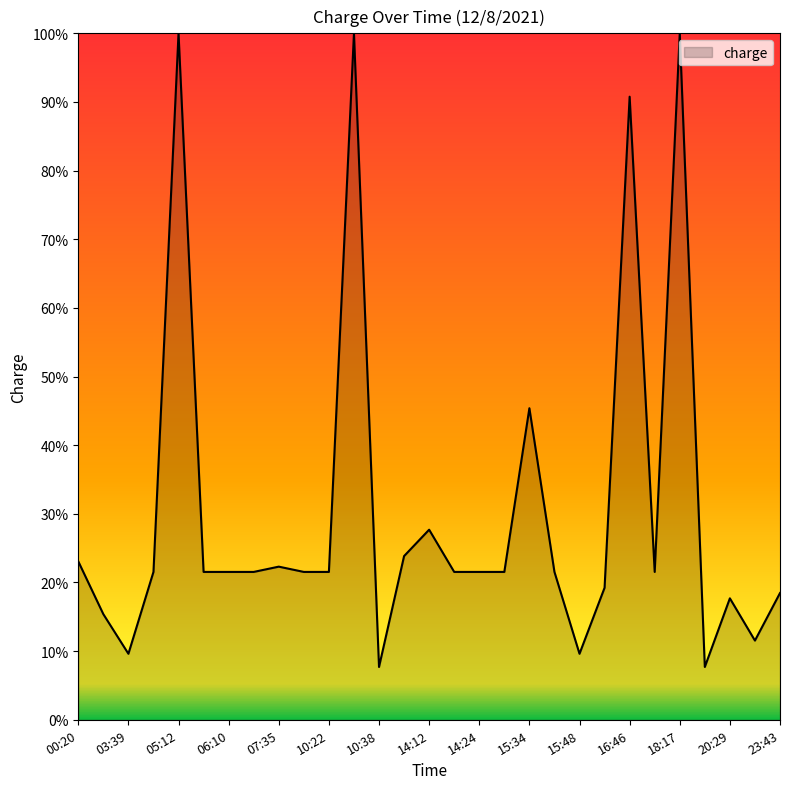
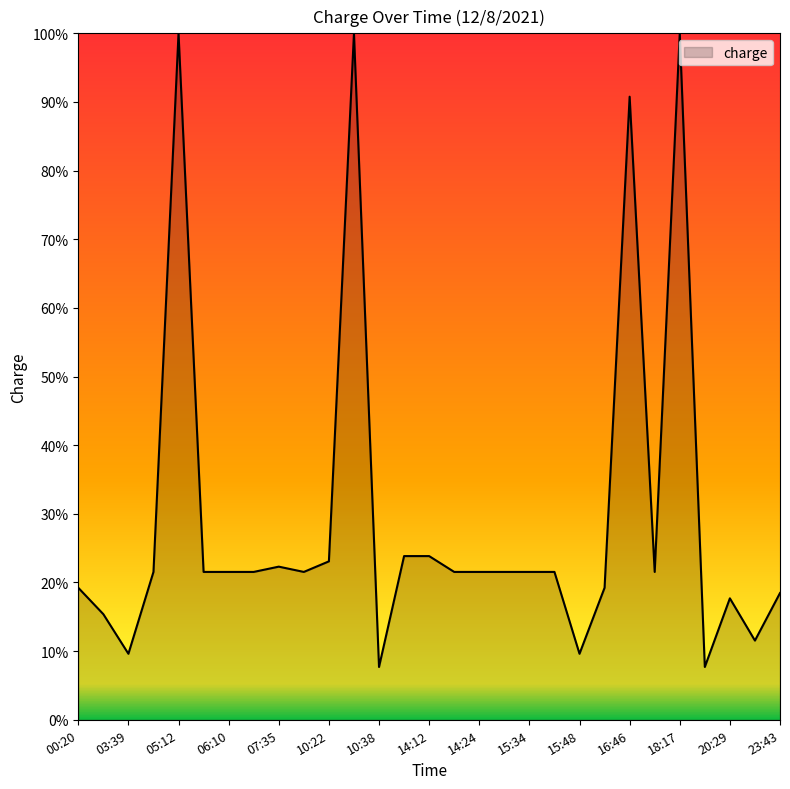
  {
-   "00:20": "23%",
+   "00:20": "19%",
    "03:39": "10%",
    "05:12": "100%",
    "06:10": "22%",
    "07:35": "22%",
-   "10:22": "22%",
+   "10:22": "23%",
    "10:38": "8%",
-   "14:12": "28%",
+   "14:12": "24%",
    "14:24": "22%",
-   "15:34": "45%",
+   "15:34": "22%",
    "15:48": "10%",
    "16:46": "91%",
    "18:17": "100%",
    "20:29": "18%",
    "23:43": "18%"
  }
